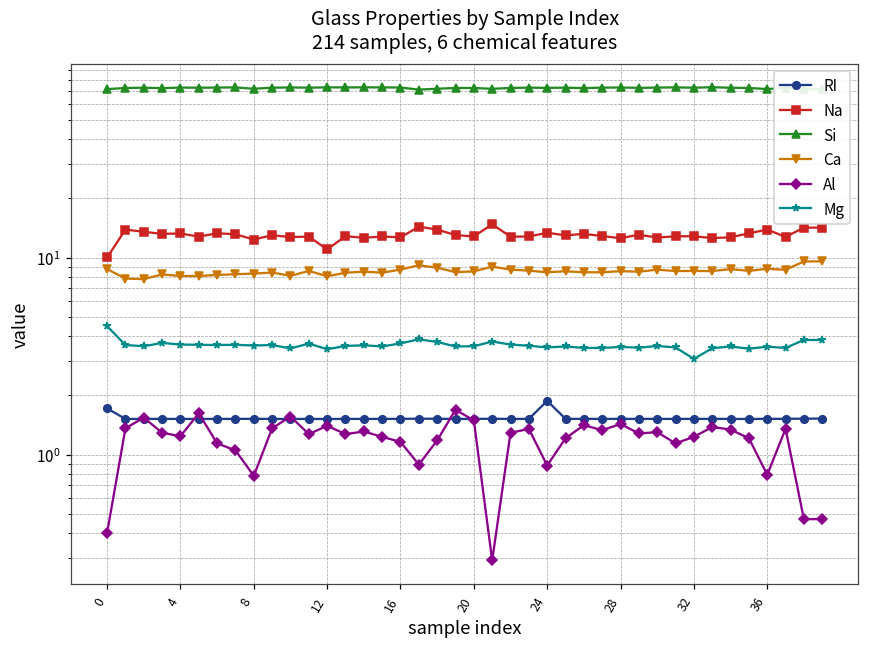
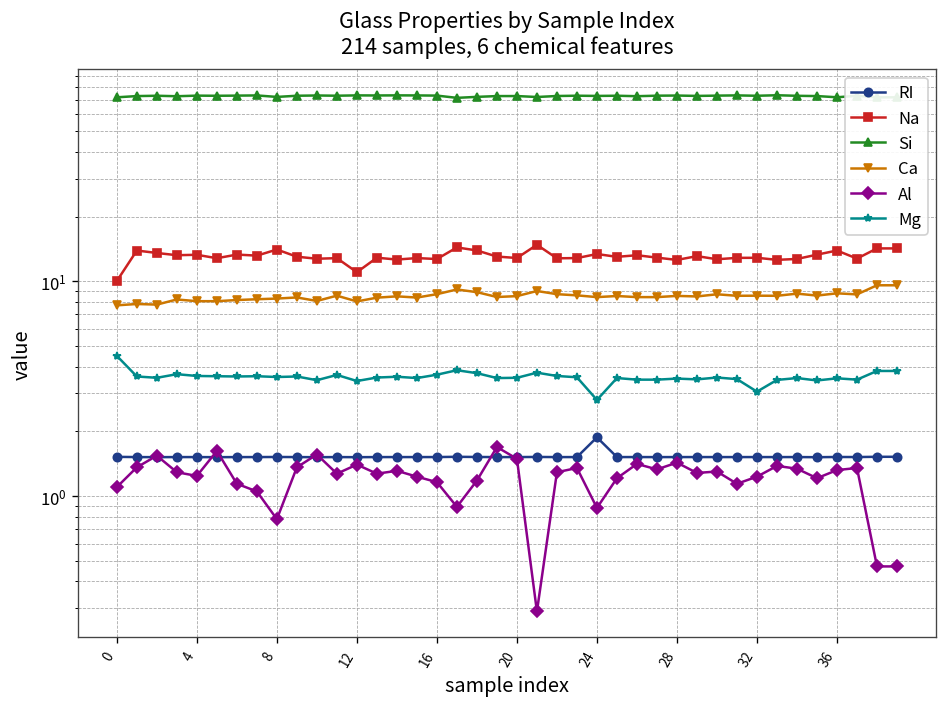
  {
    "RI": {
-     "0": 1.7,
+     "0": 1.5,
      "4": 1.5,
      "8": 1.5,
      "12": 1.5,
      "16": 1.5,
      "24": 1.9,
      "28": 1.5,
      "32": 1.5,
      "36": 1.5
    },
    "Na": {
      "0": 10,
      "4": 13,
-     "8": 12,
+     "8": 14,
      "12": 11,
      "16": 13,
      "20": 13,
      "24": 13,
      "28": 13,
      "32": 13,
      "36": 14
    },
    "Si": {
      "0": 72,
      "4": 73,
      "8": 72,
      "12": 73,
      "16": 73,
      "20": 73,
      "24": 73,
      "28": 73,
      "32": 73,
      "36": 72
    },
    "Ca": {
-     "0": 9,
+     "0": 7.7,
      "4": 8,
      "8": 8,
      "12": 8,
      "16": 9,
      "20": 9,
      "24": 8,
      "28": 9,
      "32": 9,
      "36": 9
    },
    "Al": {
-     "0": 0.4,
+     "0": 1.1,
      "4": 1.2,
      "8": 0.8,
      "12": 1.4,
      "16": 1.2,
      "24": 0.9,
      "28": 1.4,
      "32": 1.2,
-     "36": 0.8
+     "36": 1.3
    },
    "Mg": {
      "0": 4.5,
      "4": 3.6,
      "8": 3.6,
      "12": 3.4,
      "16": 3.7,
      "20": 3.6,
-     "24": 3.5,
+     "24": 2.8,
      "28": 3.5,
      "32": 3.1,
      "36": 3.5
    }
  }
